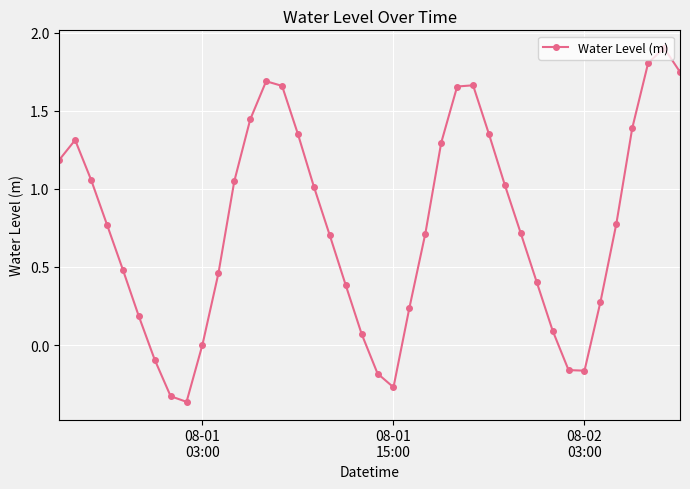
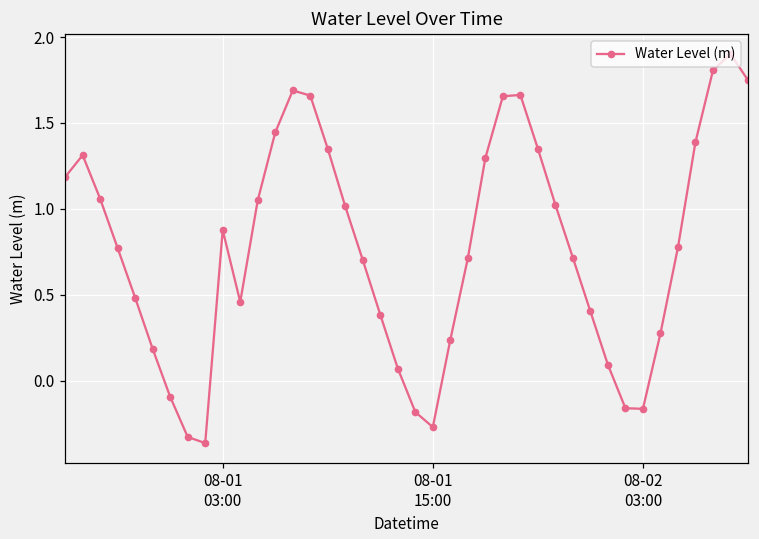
  {
-   "08-01 03:00": 0.00,
+   "08-01 03:00": 0.88,
    "08-01 15:00": -0.27,
    "08-02 03:00": -0.16
  }
